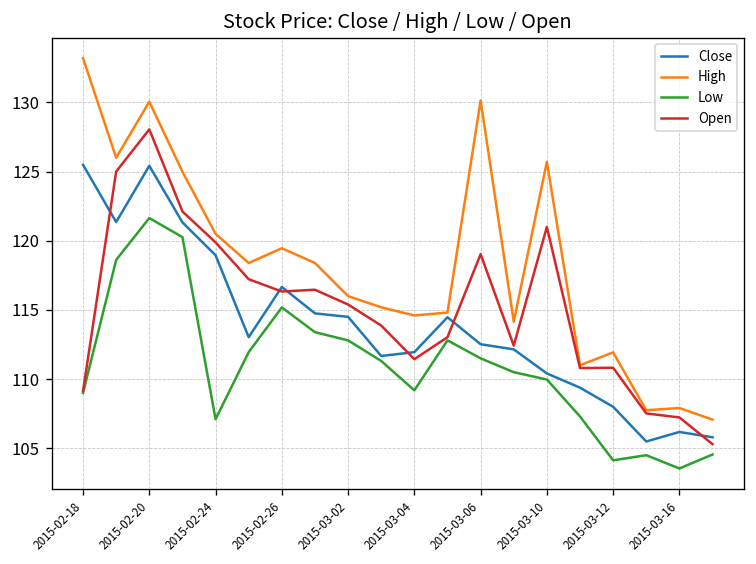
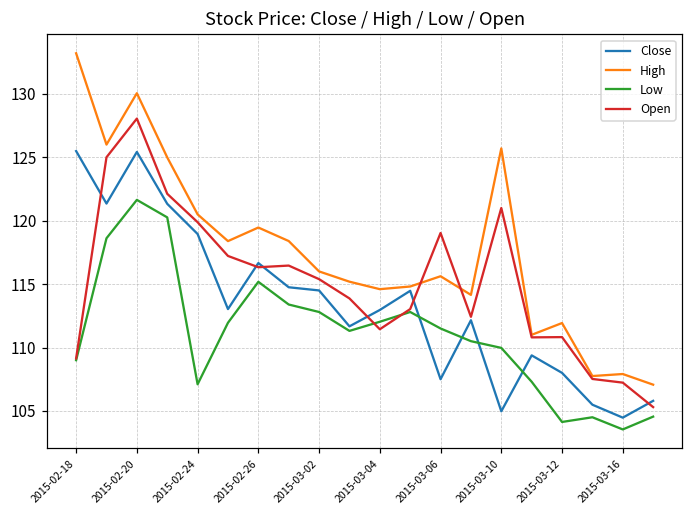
  {
    "Close": {
      "2015-02-18": 125.5,
      "2015-02-20": 125.4,
      "2015-02-24": 119.0,
      "2015-02-26": 116.7,
      "2015-03-02": 114.5,
-     "2015-03-04": 112.0,
-     "2015-03-06": 112.5,
-     "2015-03-10": 110.4,
+     "2015-03-04": 113.0,
+     "2015-03-06": 107.5,
+     "2015-03-10": 105.0,
      "2015-03-12": 108.0,
-     "2015-03-16": 106.2
+     "2015-03-16": 104.5
    },
    "High": {
      "2015-02-18": 133.2,
      "2015-02-20": 130.1,
      "2015-02-24": 120.5,
      "2015-02-26": 119.5,
      "2015-03-02": 116.0,
      "2015-03-04": 114.6,
-     "2015-03-06": 130.1,
+     "2015-03-06": 115.6,
      "2015-03-10": 125.7,
      "2015-03-12": 111.9,
      "2015-03-16": 107.9
    },
    "Low": {
      "2015-02-20": 121.6,
      "2015-02-24": 107.1,
      "2015-02-26": 115.2,
      "2015-03-02": 112.8,
-     "2015-03-04": 109.2,
+     "2015-03-04": 112.0,
      "2015-03-06": 111.5,
      "2015-03-10": 110.0,
      "2015-03-12": 104.1,
      "2015-03-16": 103.5
    },
    "Open": {
      "2015-02-20": 128.1,
      "2015-02-24": 119.9,
      "2015-02-26": 116.3,
      "2015-03-02": 115.4,
      "2015-03-04": 111.4,
      "2015-03-06": 119.0,
      "2015-03-10": 121.0,
      "2015-03-12": 110.8,
      "2015-03-16": 107.2
    }
  }
